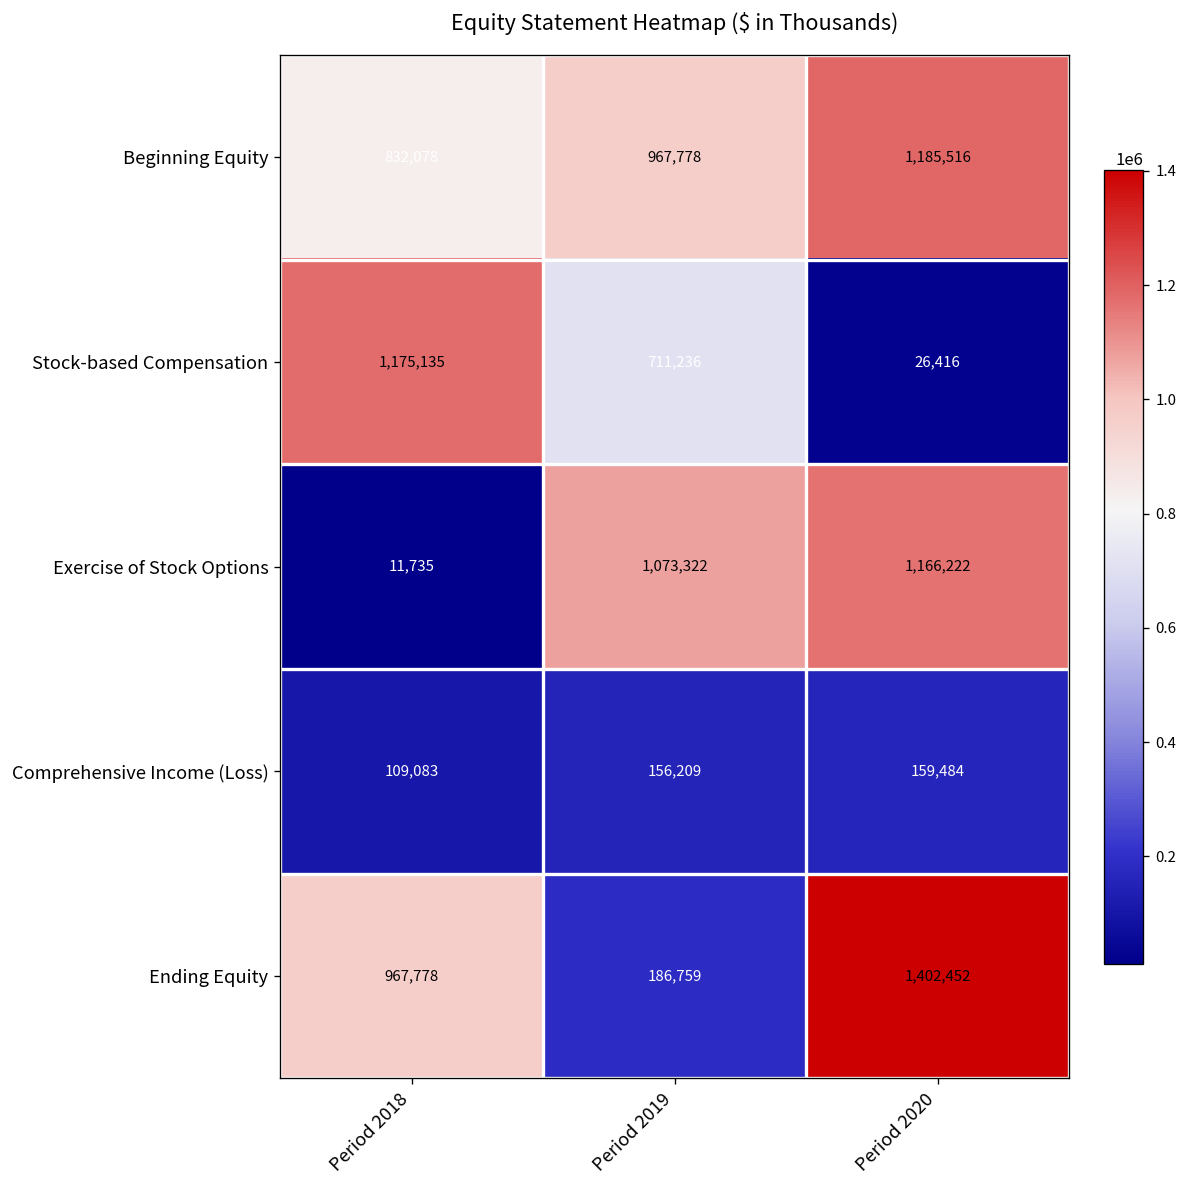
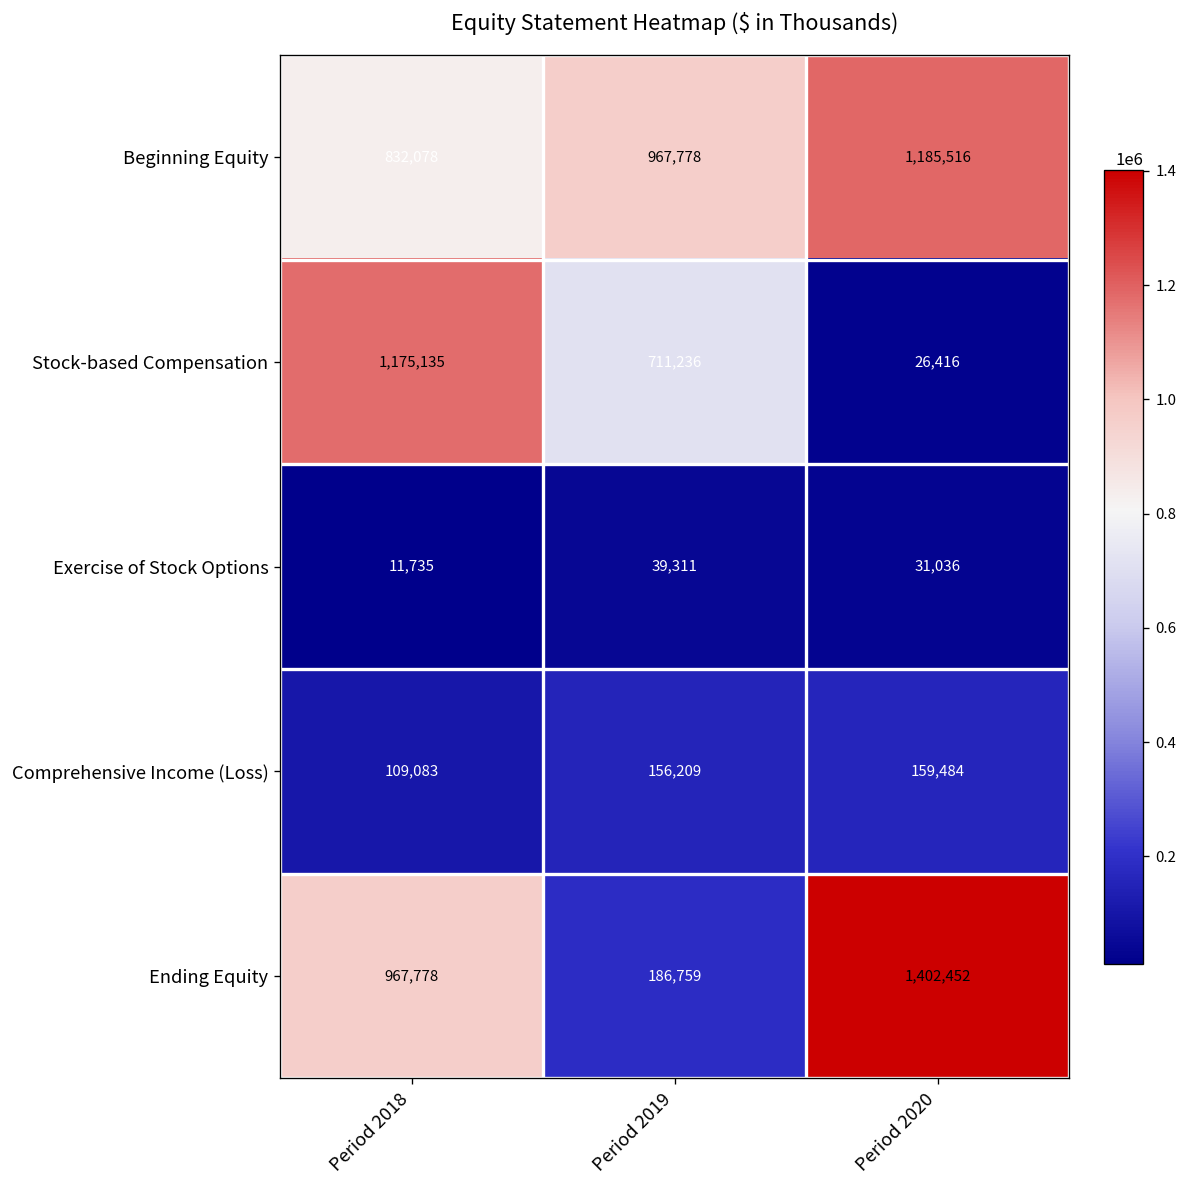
  {
    "Beginning Equity": {
      "Period 2019": "967,778",
      "Period 2020": "1,185,516"
    },
    "Stock-based Compensation": {
      "Period 2018": "1,175,135",
      "Period 2020": "26,416"
    },
    "Exercise of Stock Options": {
      "Period 2018": "11,735",
-     "Period 2019": "1,073,322",
-     "Period 2020": "1,166,222"
+     "Period 2019": "39,311",
+     "Period 2020": "31,036"
    },
    "Comprehensive Income (Loss)": {
      "Period 2018": "109,083",
      "Period 2019": "156,209",
      "Period 2020": "159,484"
    },
    "Ending Equity": {
      "Period 2018": "967,778",
      "Period 2019": "186,759",
      "Period 2020": "1,402,452"
    }
  }
